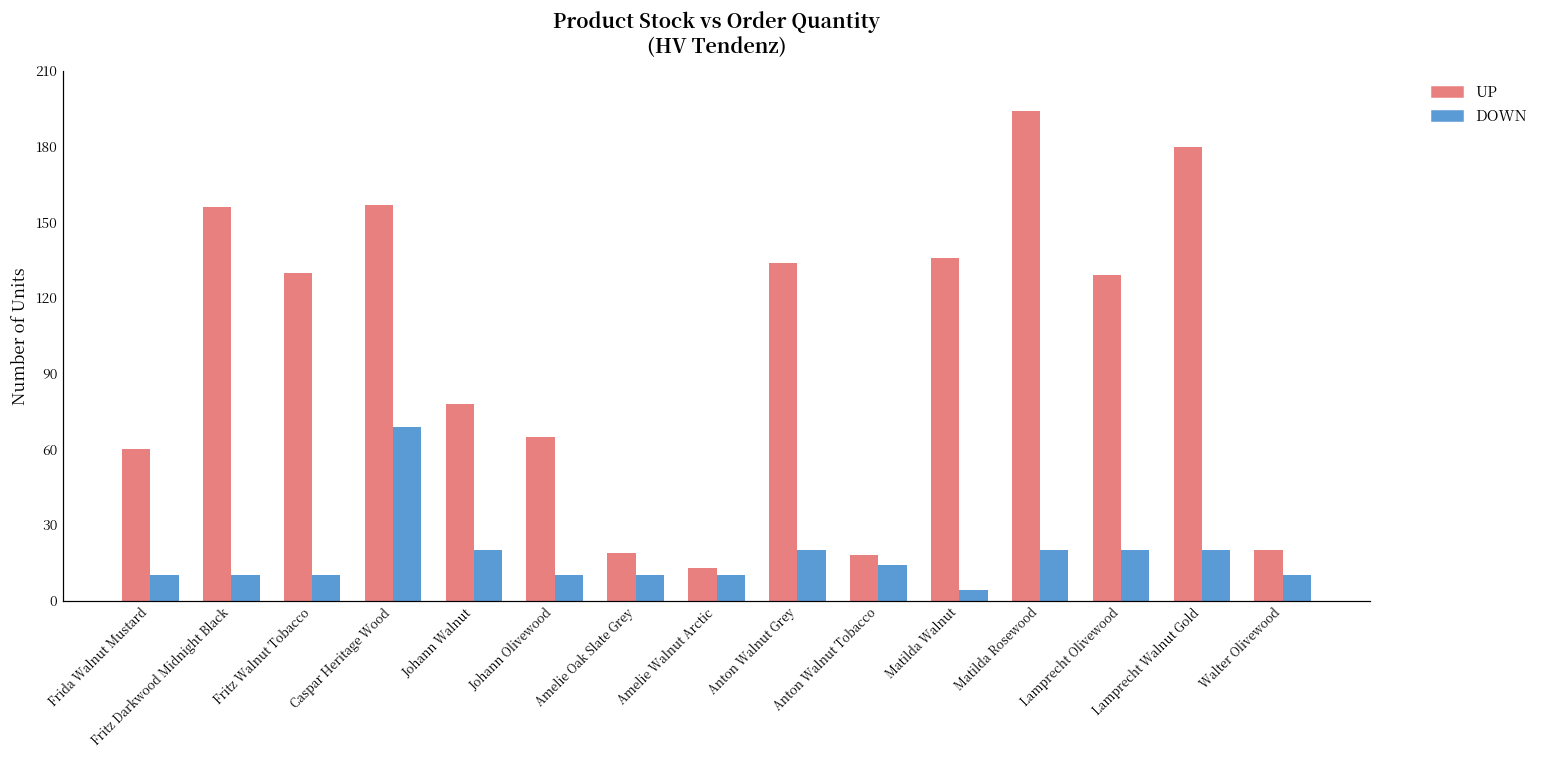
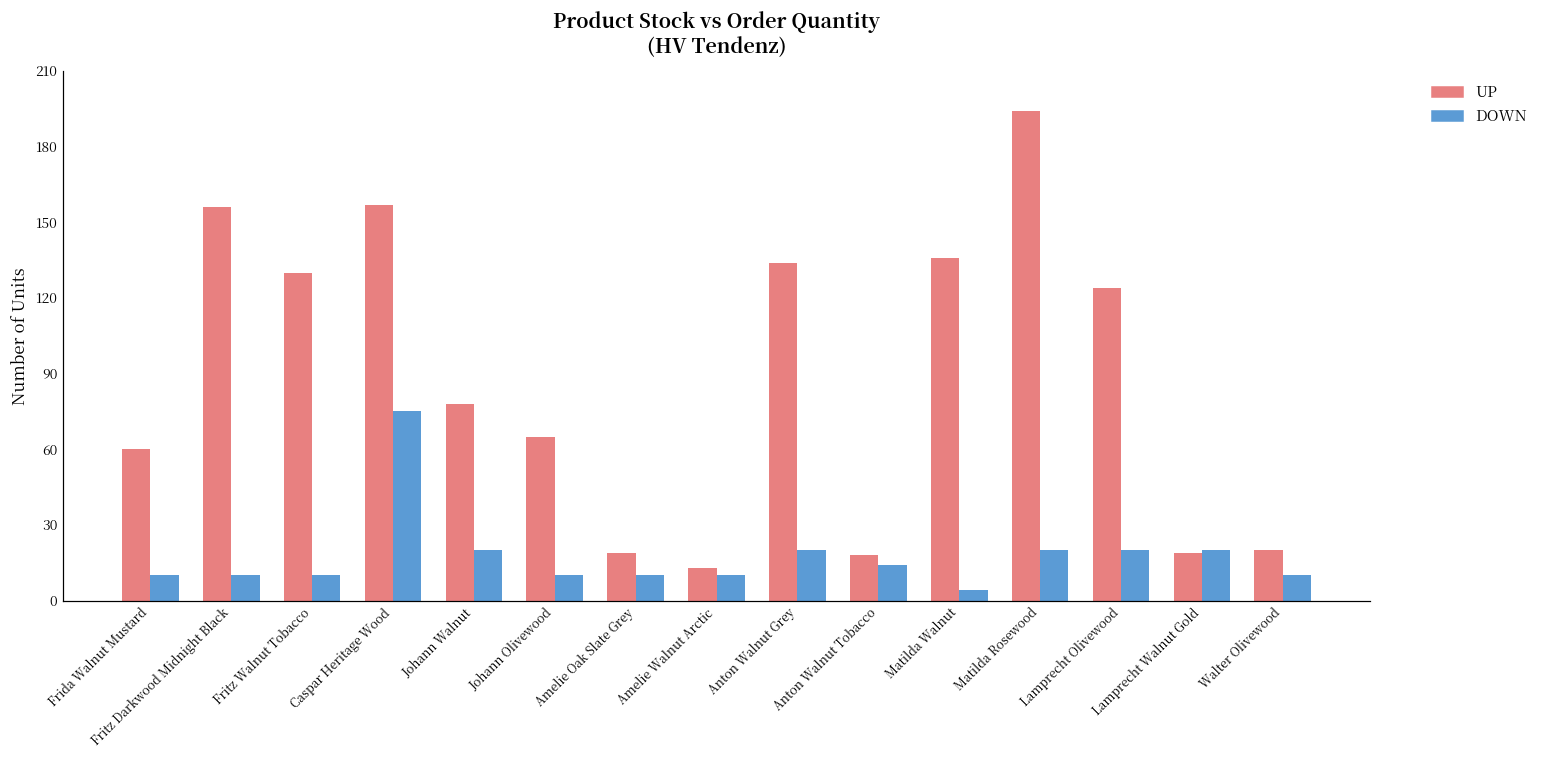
  {
    "UP": {
      "Frida Walnut Mustard": 60,
      "Fritz Darkwood Midnight Black": 156,
      "Fritz Walnut Tobacco": 130,
      "Caspar Heritage Wood": 157,
      "Johann Walnut": 78,
      "Johann Olivewood": 65,
      "Amelie Oak Slate Grey": 19,
      "Amelie Walnut Arctic": 13,
      "Anton Walnut Grey": 134,
      "Anton Walnut Tobacco": 18,
      "Matilda Walnut": 136,
      "Matilda Rosewood": 194,
-     "Lamprecht Olivewood": 129,
-     "Lamprecht Walnut Gold": 180,
+     "Lamprecht Olivewood": 124,
+     "Lamprecht Walnut Gold": 19,
      "Walter Olivewood": 20
    },
    "DOWN": {
      "Frida Walnut Mustard": 10,
      "Fritz Darkwood Midnight Black": 10,
      "Fritz Walnut Tobacco": 10,
-     "Caspar Heritage Wood": 69,
+     "Caspar Heritage Wood": 75,
      "Johann Walnut": 20,
      "Johann Olivewood": 10,
      "Amelie Oak Slate Grey": 10,
      "Amelie Walnut Arctic": 10,
      "Anton Walnut Grey": 20,
      "Anton Walnut Tobacco": 14,
      "Matilda Walnut": 4,
      "Matilda Rosewood": 20,
      "Lamprecht Olivewood": 20,
      "Lamprecht Walnut Gold": 20,
      "Walter Olivewood": 10
    }
  }
